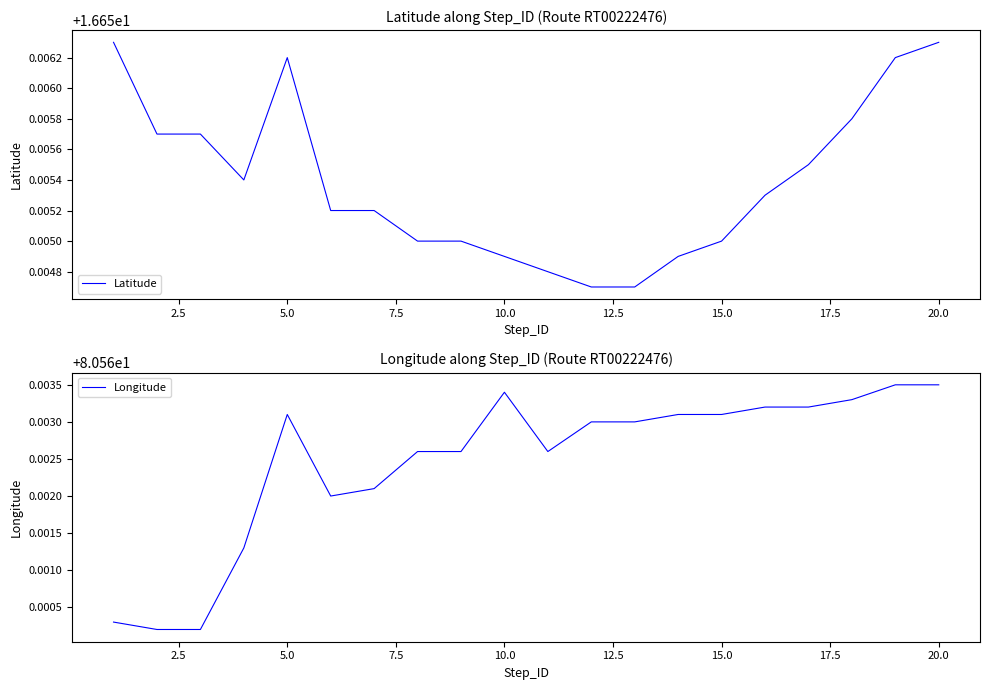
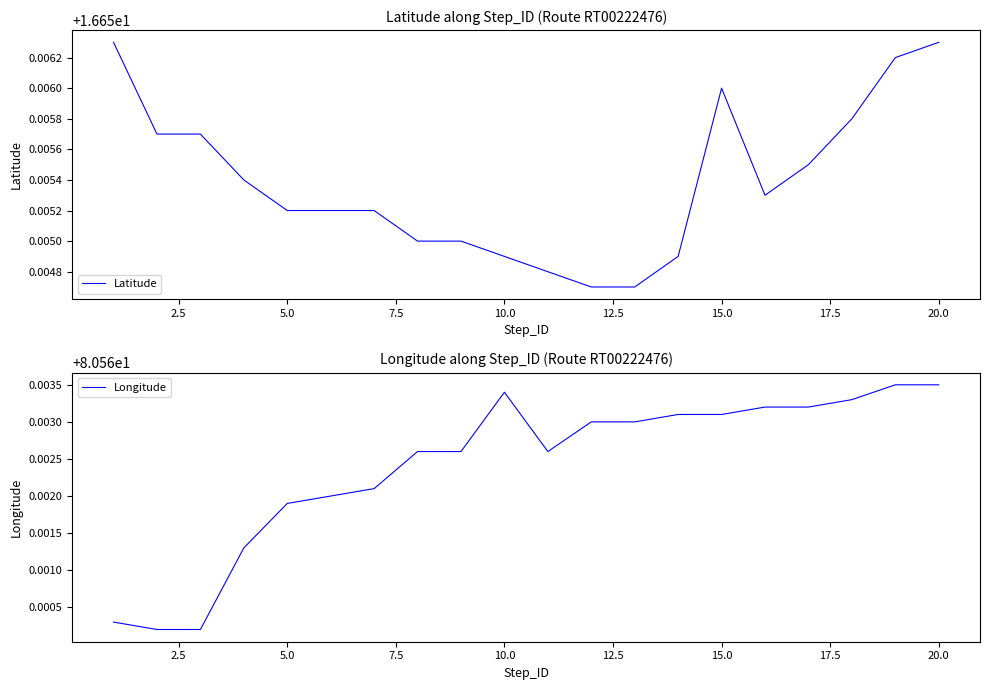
  {
    "Latitude along Step_ID (Route RT00222476)": {
-     "5.0": 16.6562,
+     "5.0": 16.6552,
      "10.0": 16.6549,
-     "15.0": 16.655,
+     "15.0": 16.656,
      "20.0": 16.6563
    },
    "Longitude along Step_ID (Route RT00222476)": {
-     "5.0": 80.5631,
+     "5.0": 80.5619,
      "10.0": 80.5634,
      "15.0": 80.5631,
      "20.0": 80.5635
    }
  }
